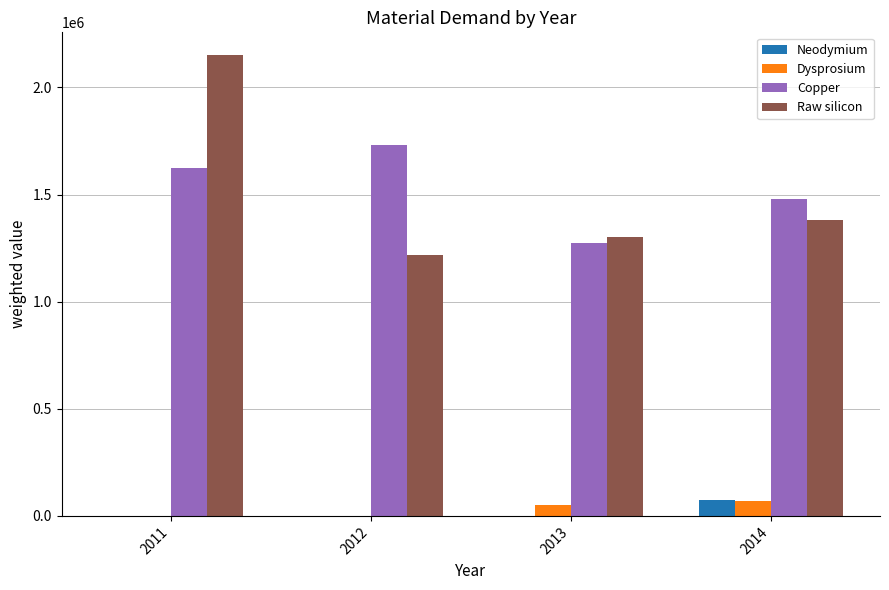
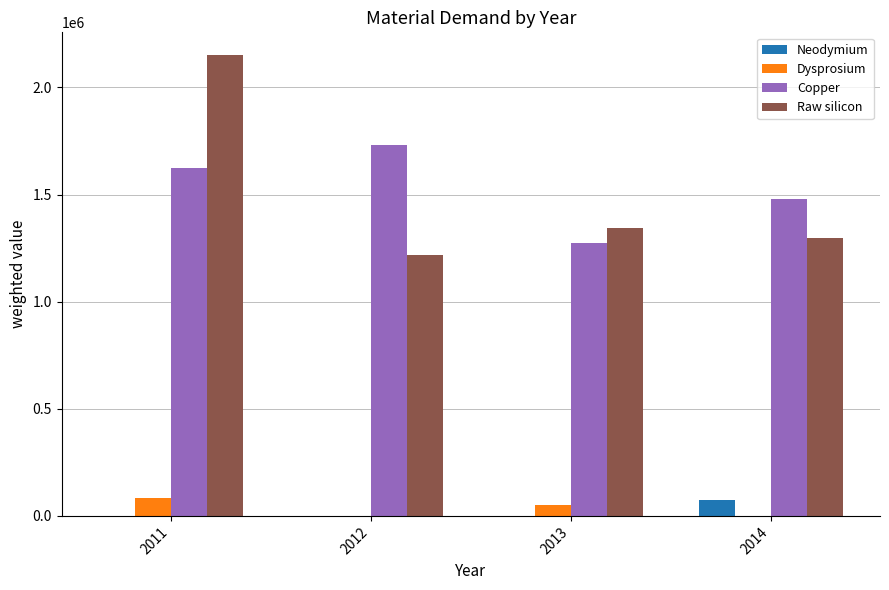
  {
    "Neodymium": {
      "2014": 70000
    },
    "Dysprosium": {
-     "2011": 0,
+     "2011": 80000,
      "2013": 50000,
-     "2014": 70000
+     "2014": 0
    },
    "Copper": {
      "2011": 1620000,
      "2012": 1730000,
      "2013": 1270000,
      "2014": 1480000
    },
    "Raw silicon": {
      "2011": 2150000,
      "2012": 1220000,
-     "2013": 1300000,
-     "2014": 1380000
+     "2013": 1340000,
+     "2014": 1300000
    }
  }
